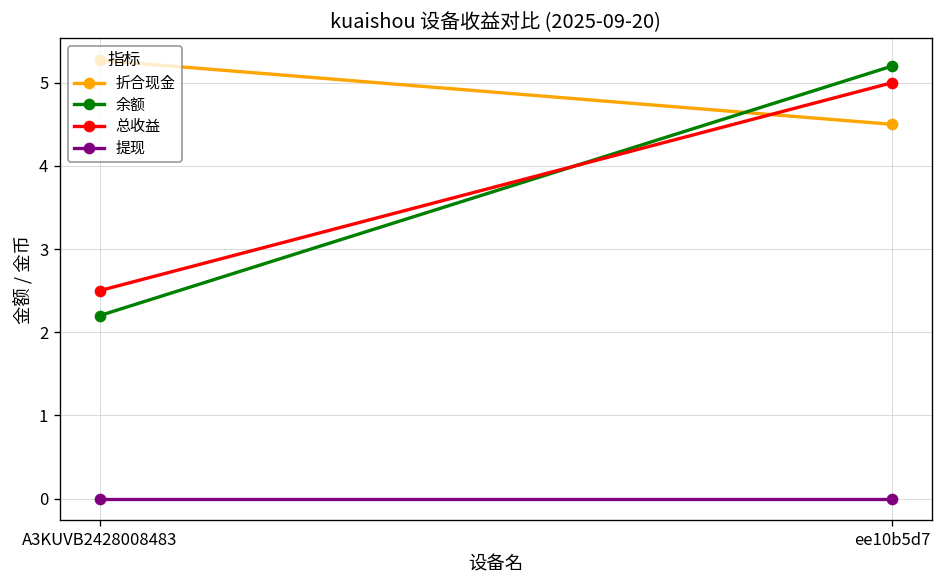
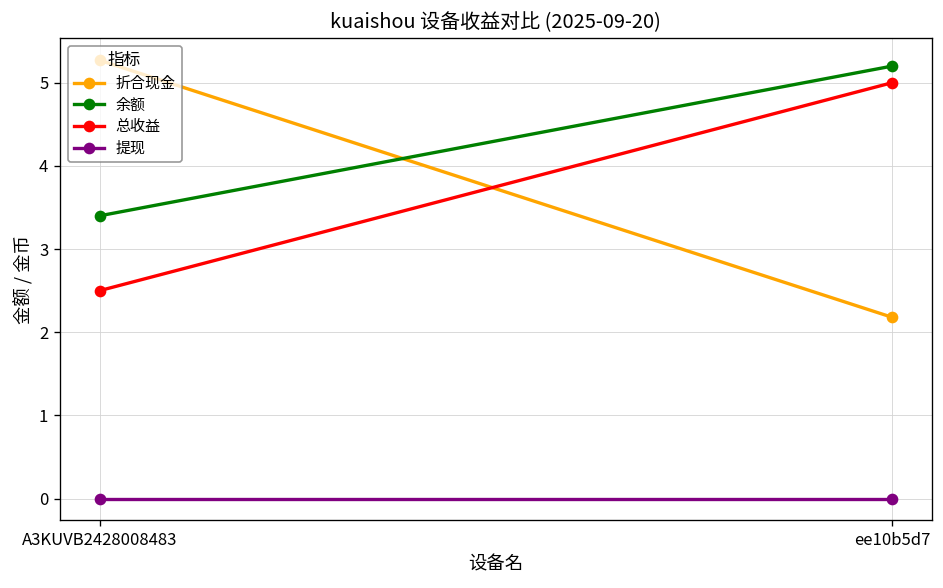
  {
    "折合现金": {
-     "ee10b5d7": 4.5
+     "ee10b5d7": 2.2
    },
    "余额": {
-     "A3KUVB2428008483": 2.2,
+     "A3KUVB2428008483": 3.4,
      "ee10b5d7": 5.2
    },
    "总收益": {
      "A3KUVB2428008483": 2.5,
      "ee10b5d7": 5.0
    },
    "提现": {
      "A3KUVB2428008483": 0.0,
      "ee10b5d7": 0.0
    }
  }
